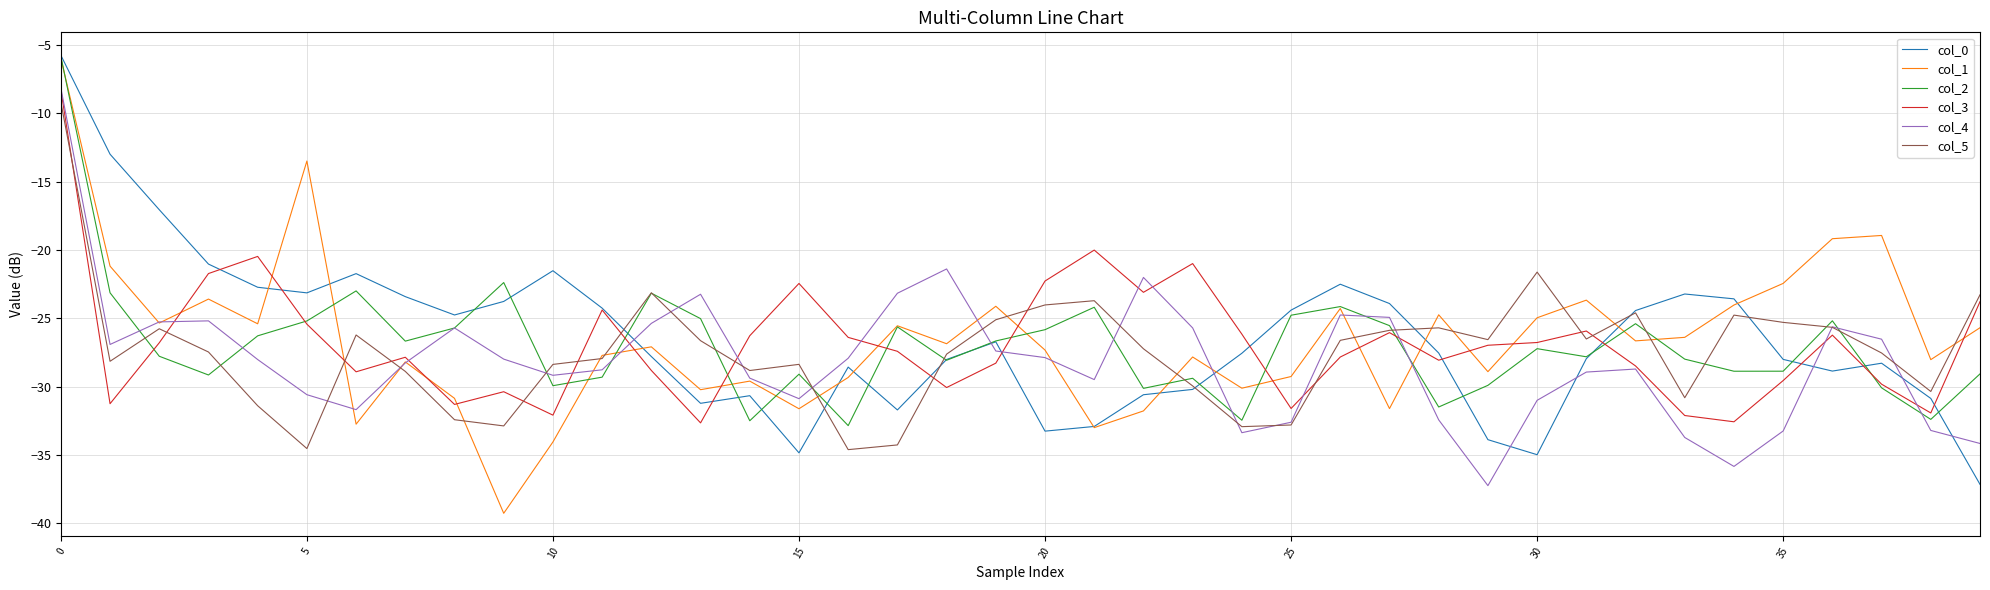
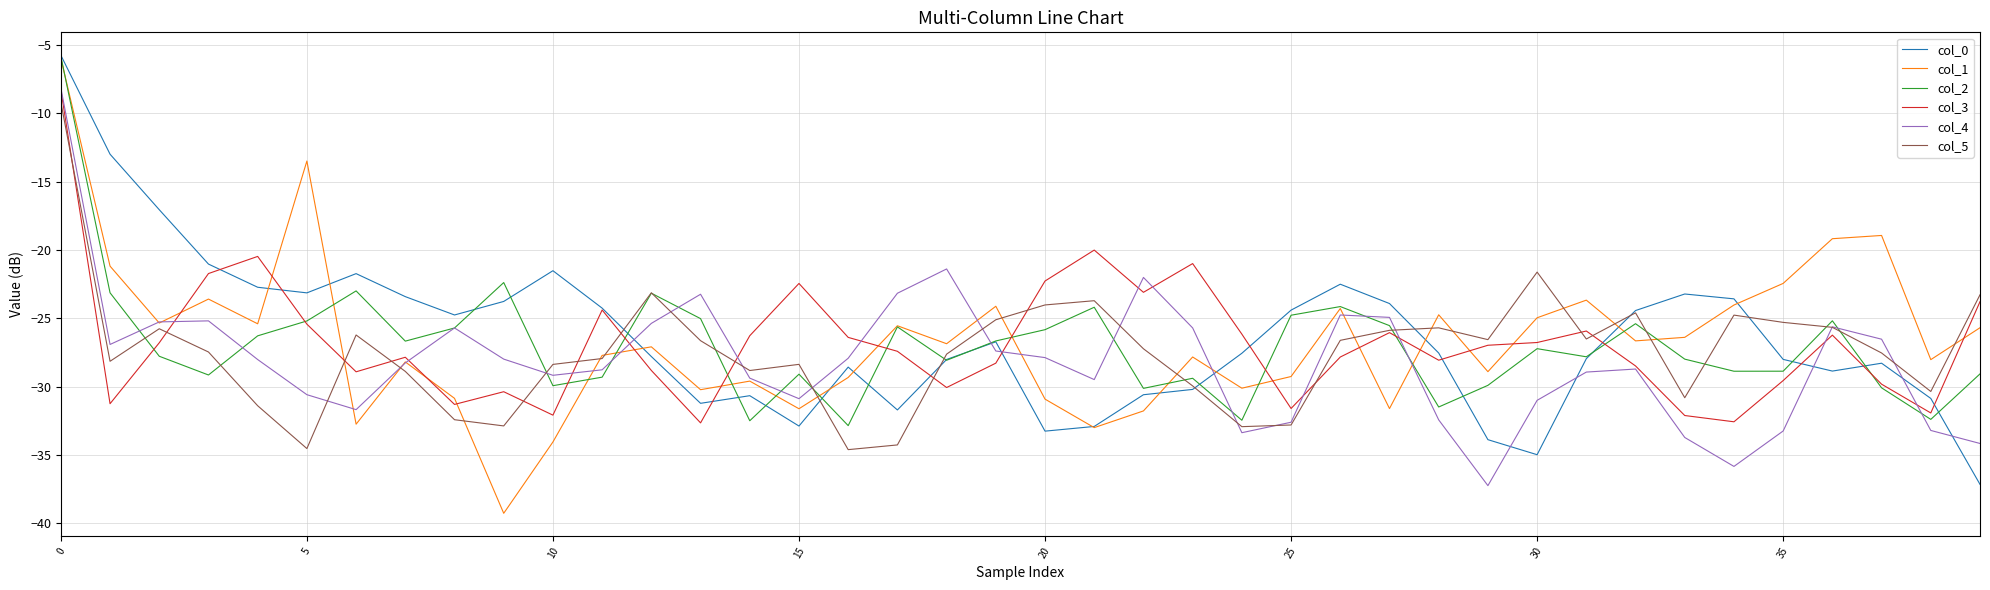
  {
    "col_0": {
      "5": -23.1,
      "10": -21.5,
-     "15": -34.8,
+     "15": -32.9,
      "20": -33.3,
      "25": -24.4,
      "30": -35.0,
      "35": -28.0
    },
    "col_1": {
      "5": -13.5,
      "10": -34.1,
      "15": -31.6,
-     "20": -27.3,
+     "20": -30.9,
      "25": -29.3,
      "30": -25.0,
      "35": -22.5
    },
    "col_2": {
      "5": -25.2,
      "10": -29.9,
      "15": -29.1,
      "20": -25.8,
      "25": -24.8,
      "30": -27.2,
      "35": -28.9
    },
    "col_3": {
      "5": -25.4,
      "10": -32.1,
      "15": -22.5,
      "20": -22.3,
      "25": -31.6,
      "30": -26.8,
      "35": -29.6
    },
    "col_4": {
      "5": -30.6,
      "10": -29.2,
      "15": -30.9,
      "20": -27.9,
      "25": -32.6,
      "30": -31.0,
      "35": -33.2
    },
    "col_5": {
      "0": -9.2,
      "5": -34.5,
      "10": -28.4,
      "15": -28.4,
      "20": -24.0,
      "25": -32.8,
      "30": -21.6,
      "35": -25.3
    }
  }
